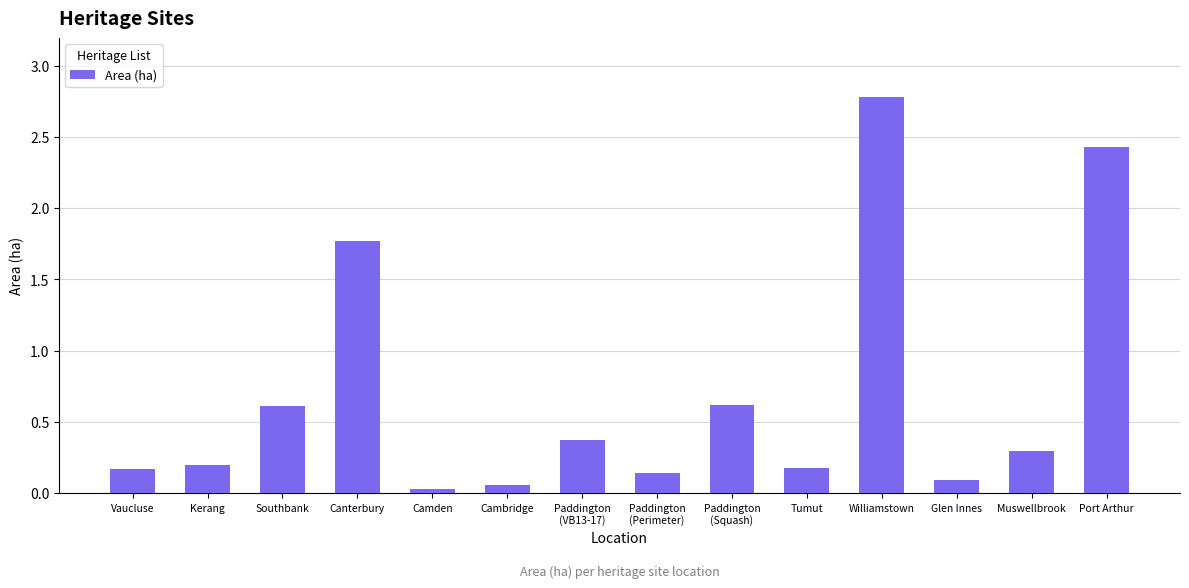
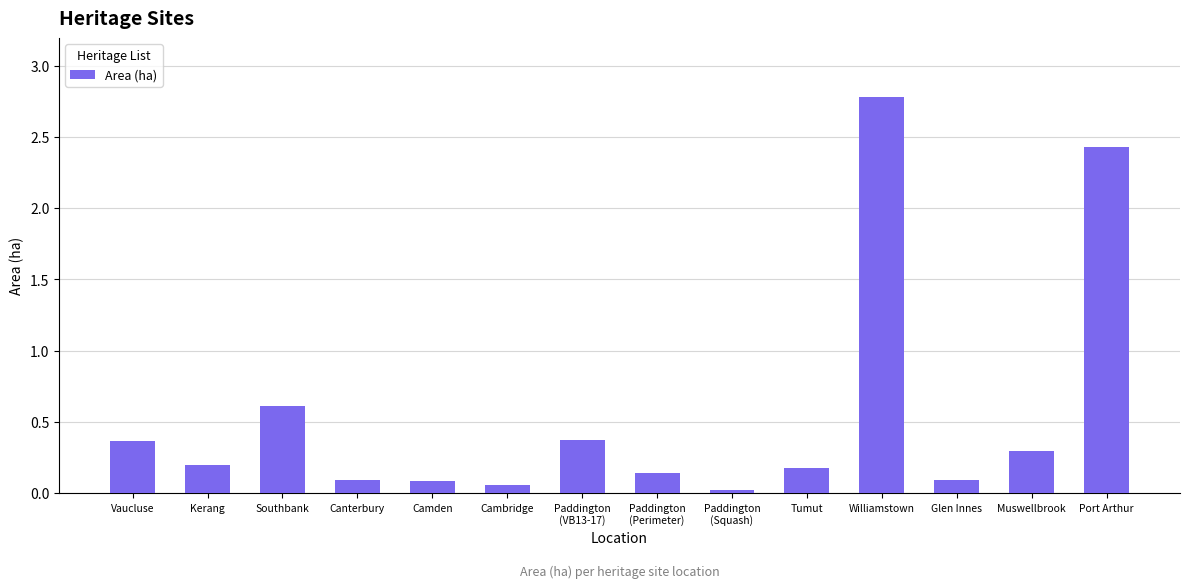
  {
-   "Vaucluse": 0.17,
+   "Vaucluse": 0.36,
    "Kerang": 0.20,
    "Southbank": 0.61,
-   "Canterbury": 1.77,
-   "Camden": 0.03,
+   "Canterbury": 0.09,
+   "Camden": 0.09,
    "Cambridge": 0.06,
    "Paddington (VB13-17)": 0.37,
    "Paddington (Perimeter)": 0.14,
-   "Paddington (Squash)": 0.61,
+   "Paddington (Squash)": 0.02,
    "Tumut": 0.18,
    "Williamstown": 2.78,
    "Glen Innes": 0.09,
    "Muswellbrook": 0.30,
    "Port Arthur": 2.43
  }
